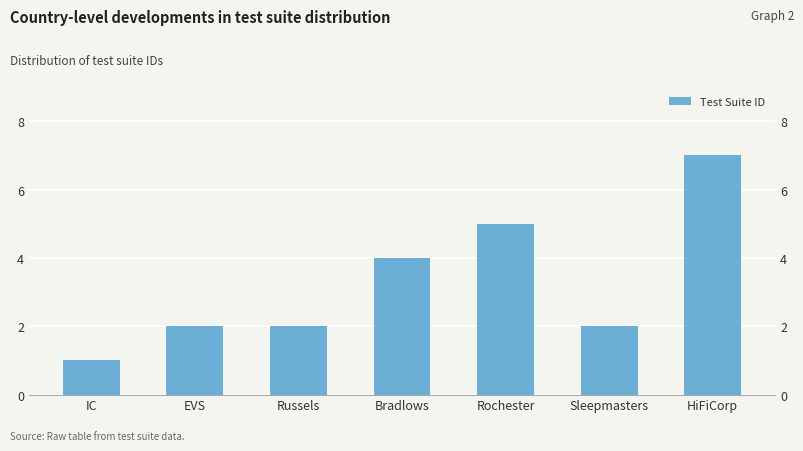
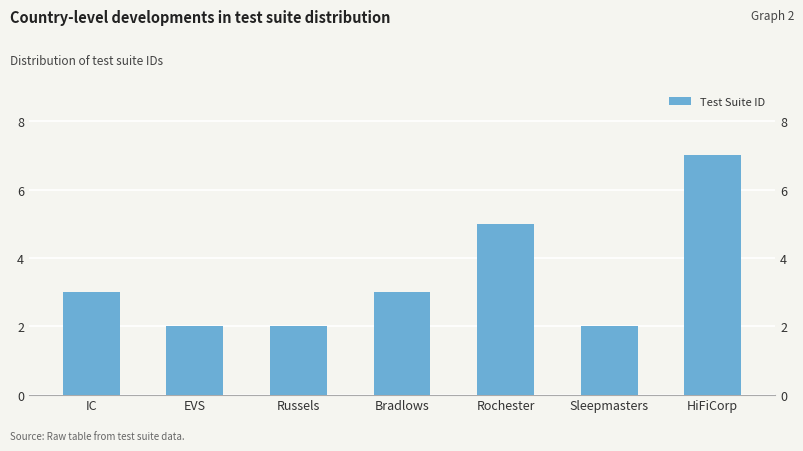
  {
-   "IC": 1,
+   "IC": 3,
    "EVS": 2,
    "Russels": 2,
-   "Bradlows": 4,
+   "Bradlows": 3,
    "Rochester": 5,
    "Sleepmasters": 2,
    "HiFiCorp": 7
  }
